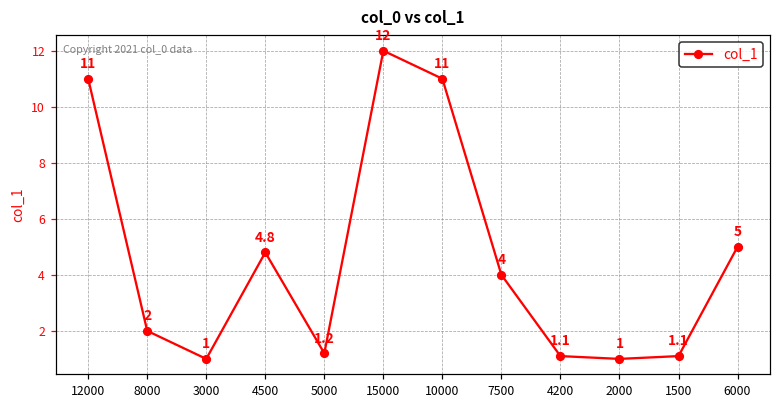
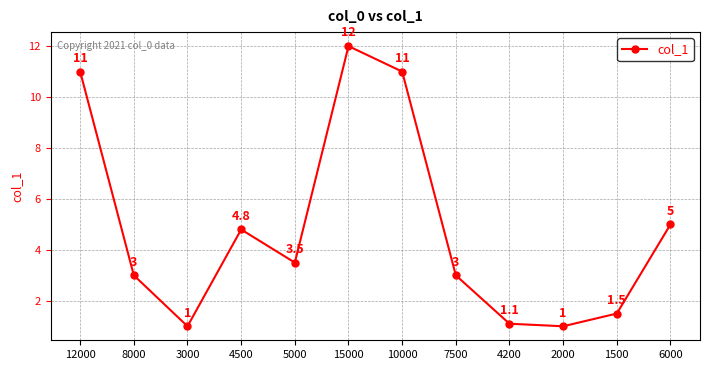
  {
    "12000": 11,
-   "8000": 2,
+   "8000": 3,
    "3000": 1,
    "4500": 4.8,
-   "5000": 1.2,
+   "5000": 3.5,
    "15000": 12,
    "10000": 11,
-   "7500": 4,
+   "7500": 3,
    "4200": 1.1,
    "2000": 1,
-   "1500": 1.1,
+   "1500": 1.5,
    "6000": 5
  }
